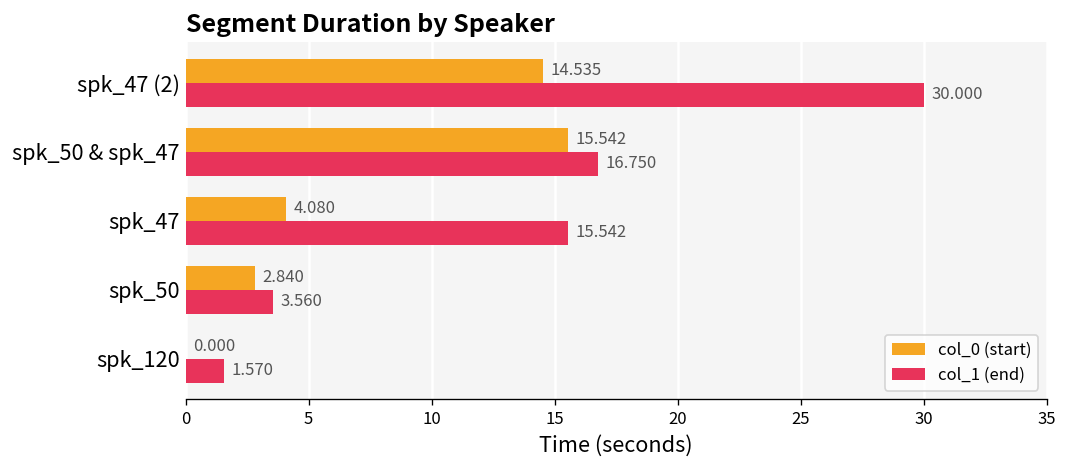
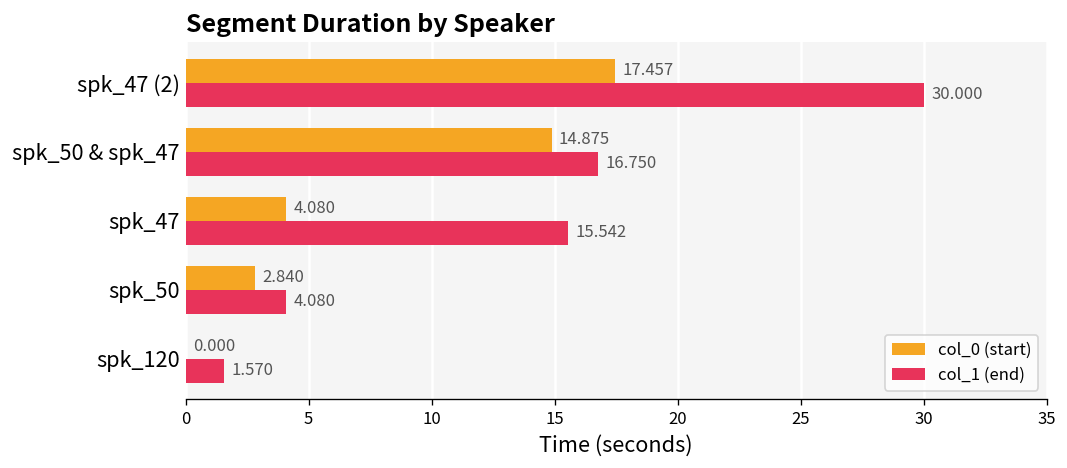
  {
    "col_0 (start)": {
-     "spk_47 (2)": 14.535,
-     "spk_50 & spk_47": 15.542,
+     "spk_47 (2)": 17.457,
+     "spk_50 & spk_47": 14.875,
      "spk_47": 4.080,
      "spk_50": 2.840,
      "spk_120": 0.000
    },
    "col_1 (end)": {
      "spk_47 (2)": 30.000,
      "spk_50 & spk_47": 16.750,
      "spk_47": 15.542,
-     "spk_50": 3.560,
+     "spk_50": 4.080,
      "spk_120": 1.570
    }
  }
